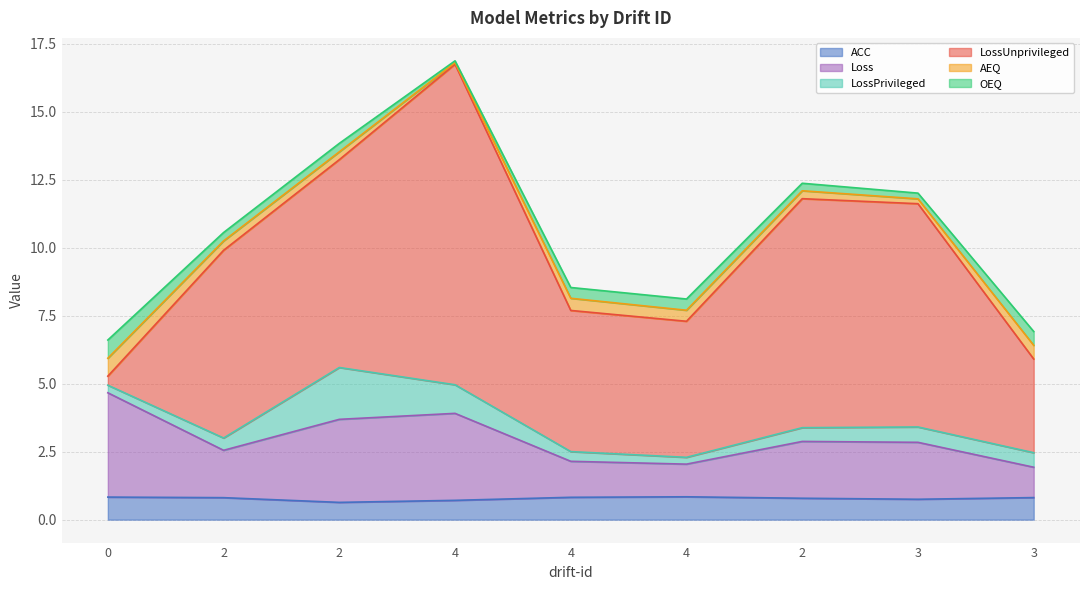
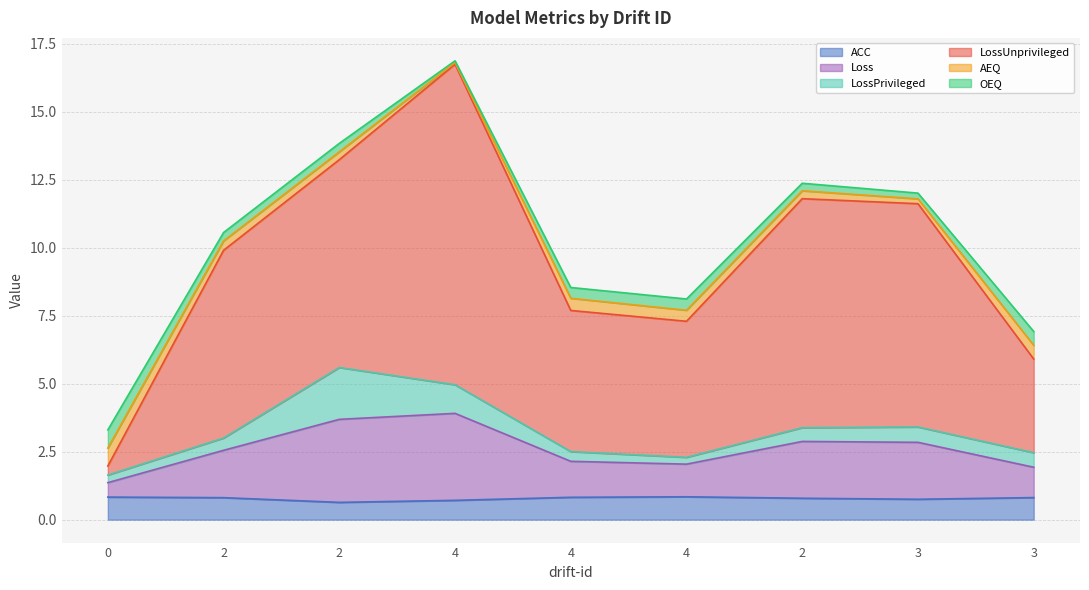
  {
    "ACC": {
      "0": 0.8
    },
    "Loss": {
-     "0": 3.8
+     "0": 0.5
    },
    "LossUnprivileged": {
      "0": 0.3
    },
    "AEQ": {
      "0": 0.7
    }
  }
